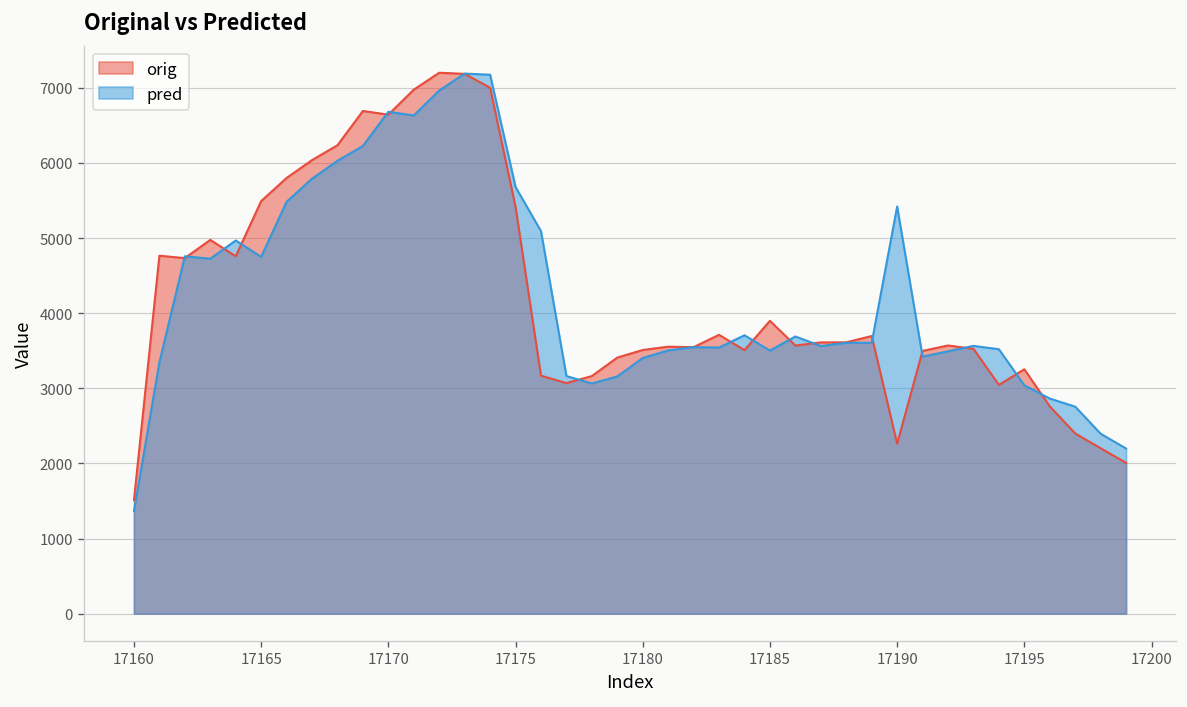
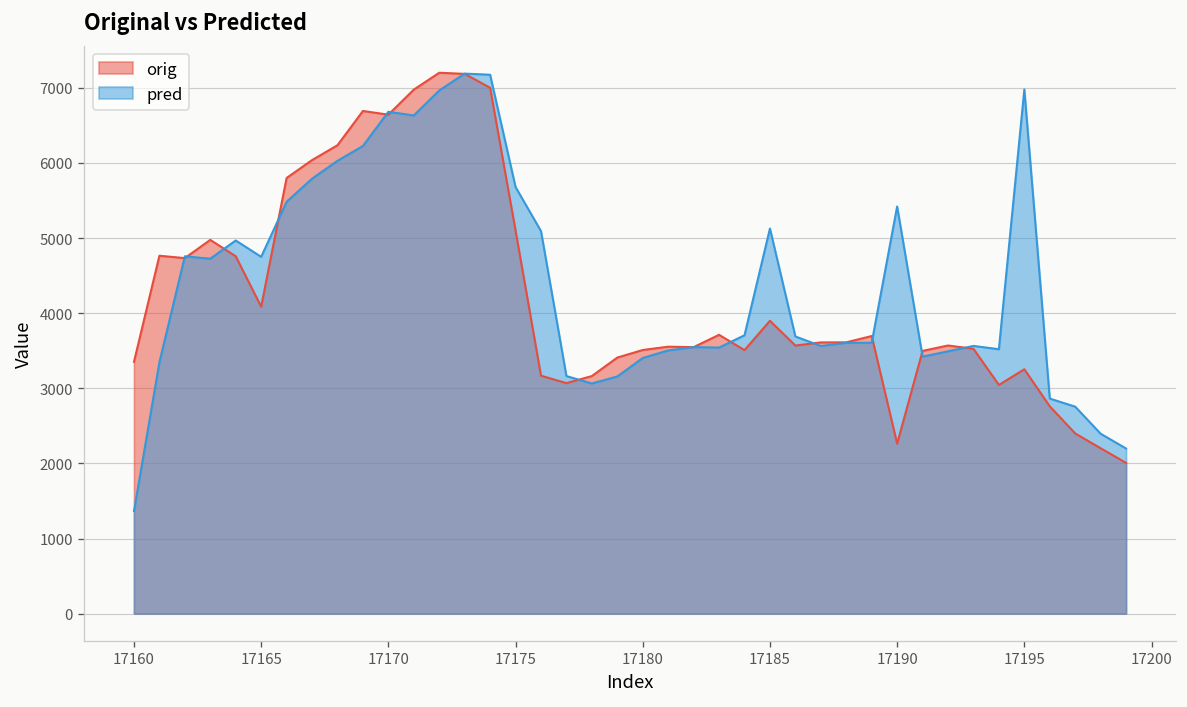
  {
    "orig": {
-     "17160": 1500,
-     "17165": 5500,
-     "17175": 5400,
+     "17160": 3400,
+     "17165": 4100,
+     "17175": 5100,
      "17180": 3500,
      "17185": 3900,
      "17190": 2300,
      "17195": 3300
    },
    "pred": {
      "17160": 1400,
      "17165": 4800,
      "17175": 5700,
      "17180": 3400,
-     "17185": 3500,
+     "17185": 5100,
      "17190": 5400,
-     "17195": 3000
+     "17195": 7000
    }
  }
